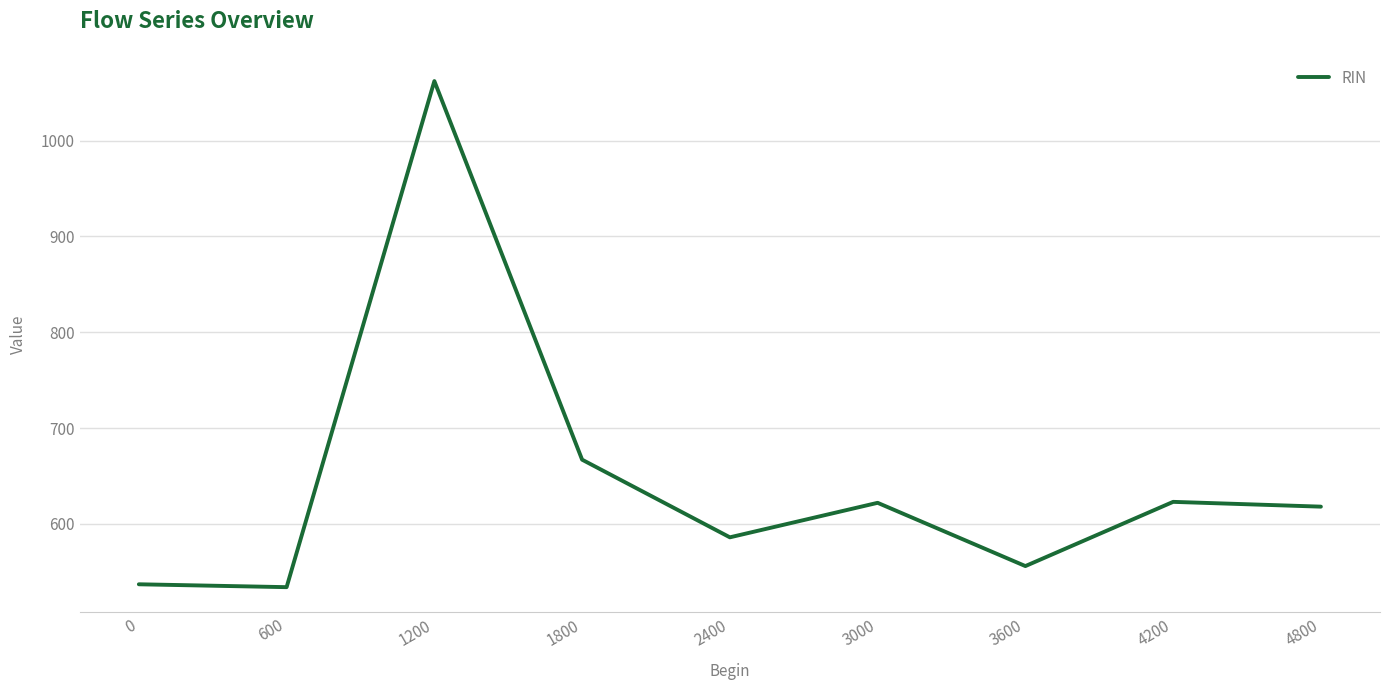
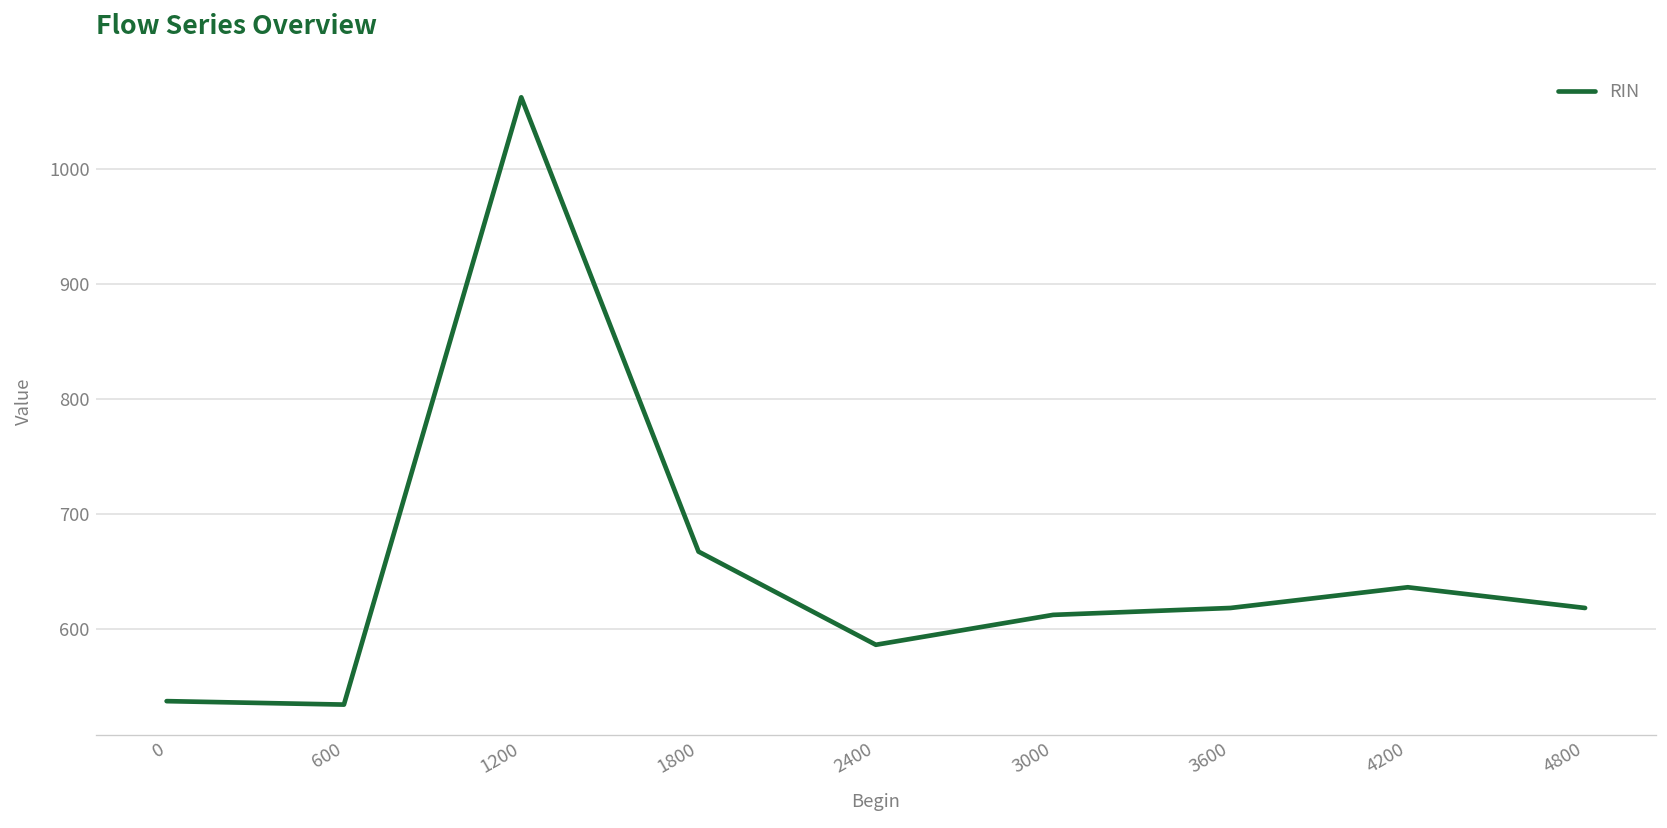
  {
    "0": 540,
    "600": 530,
    "1200": 1060,
    "1800": 670,
    "2400": 590,
-   "3000": 620,
-   "3600": 560,
-   "4200": 620,
+   "3000": 610,
+   "3600": 620,
+   "4200": 640,
    "4800": 620
  }
